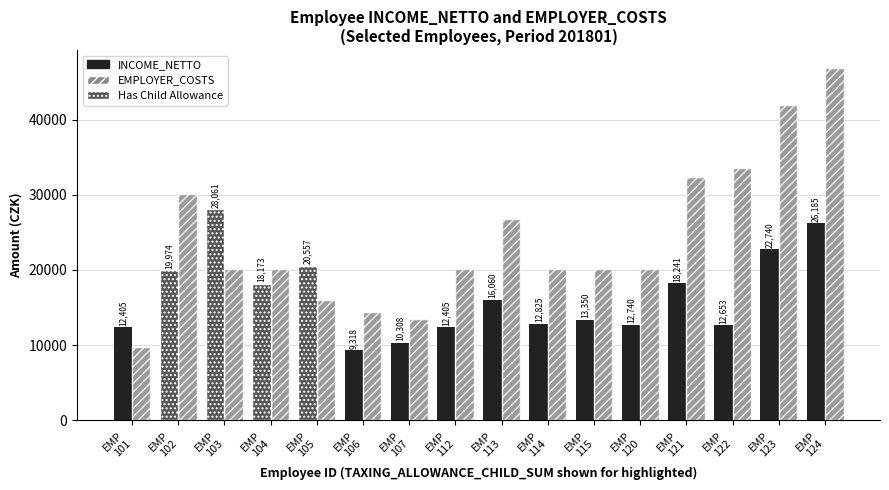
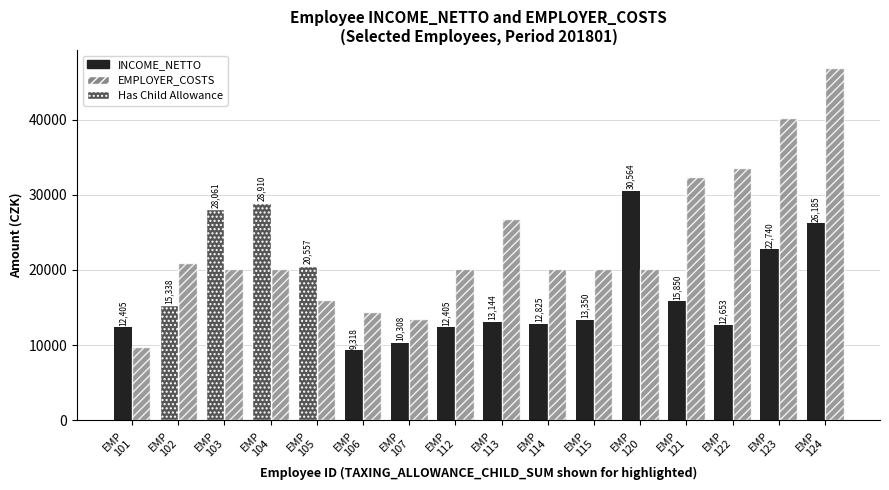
  {
    "INCOME_NETTO": {
      "EMP 101": "12,405",
-     "EMP 102": "19,974",
+     "EMP 102": "15,338",
      "EMP 103": "28,061",
-     "EMP 104": "18,173",
+     "EMP 104": "28,910",
      "EMP 105": "20,557",
      "EMP 106": "9,318",
      "EMP 107": "10,308",
      "EMP 112": "12,405",
-     "EMP 113": "16,060",
+     "EMP 113": "13,144",
      "EMP 114": "12,825",
      "EMP 115": "13,350",
-     "EMP 120": "12,740",
-     "EMP 121": "18,241",
+     "EMP 120": "30,564",
+     "EMP 121": "15,850",
      "EMP 122": "12,653",
      "EMP 123": "22,740",
      "EMP 124": "26,185"
    },
    "EMPLOYER_COSTS": {
      "EMP 101": "10000",
-     "EMP 102": "30000",
+     "EMP 102": "21000",
      "EMP 103": "20000",
      "EMP 104": "20000",
      "EMP 105": "16000",
      "EMP 106": "14000",
      "EMP 107": "13000",
      "EMP 112": "20000",
      "EMP 113": "27000",
      "EMP 114": "20000",
      "EMP 115": "20000",
      "EMP 120": "20000",
      "EMP 121": "32000",
      "EMP 122": "34000",
-     "EMP 123": "42000",
+     "EMP 123": "40000",
      "EMP 124": "47000"
    }
  }
